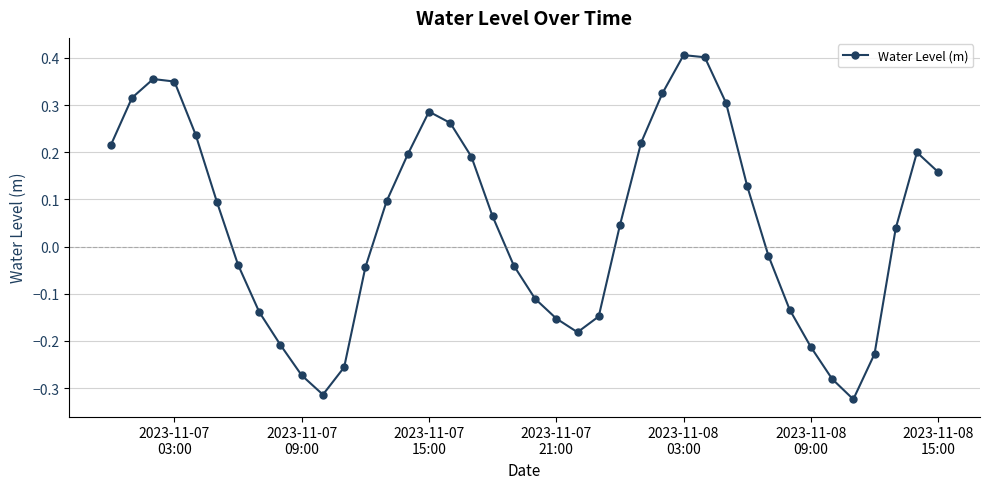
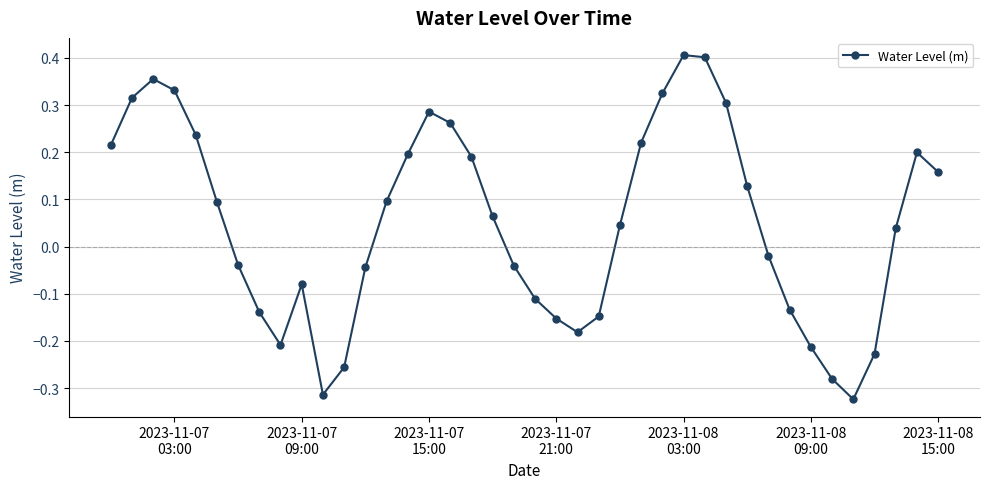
  {
-   "2023-11-07 03:00": 0.35,
-   "2023-11-07 09:00": -0.27,
+   "2023-11-07 03:00": 0.33,
+   "2023-11-07 09:00": -0.08,
    "2023-11-07 15:00": 0.29,
    "2023-11-07 21:00": -0.15,
    "2023-11-08 03:00": 0.41,
    "2023-11-08 09:00": -0.21,
    "2023-11-08 15:00": 0.16
  }
